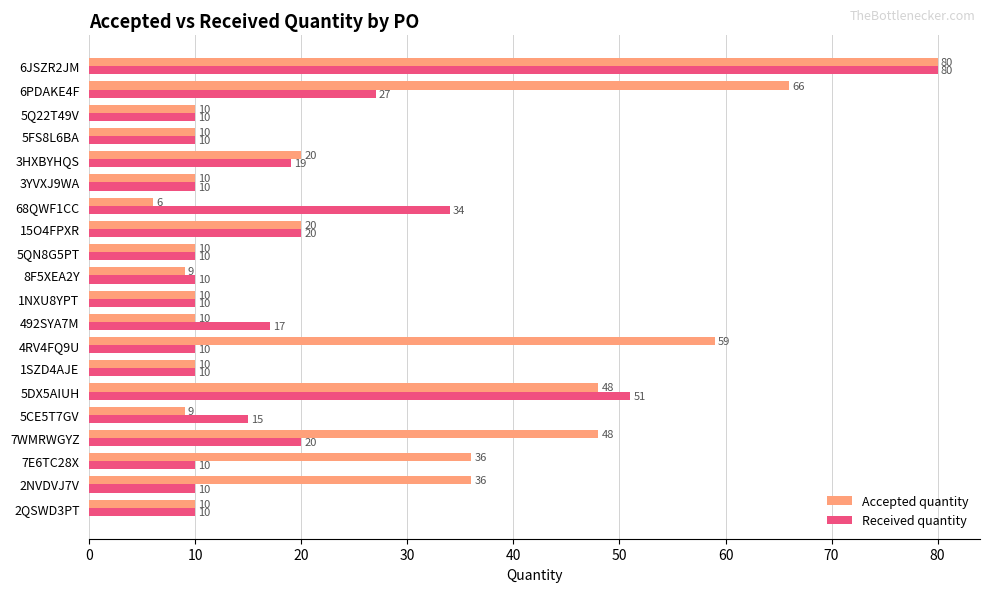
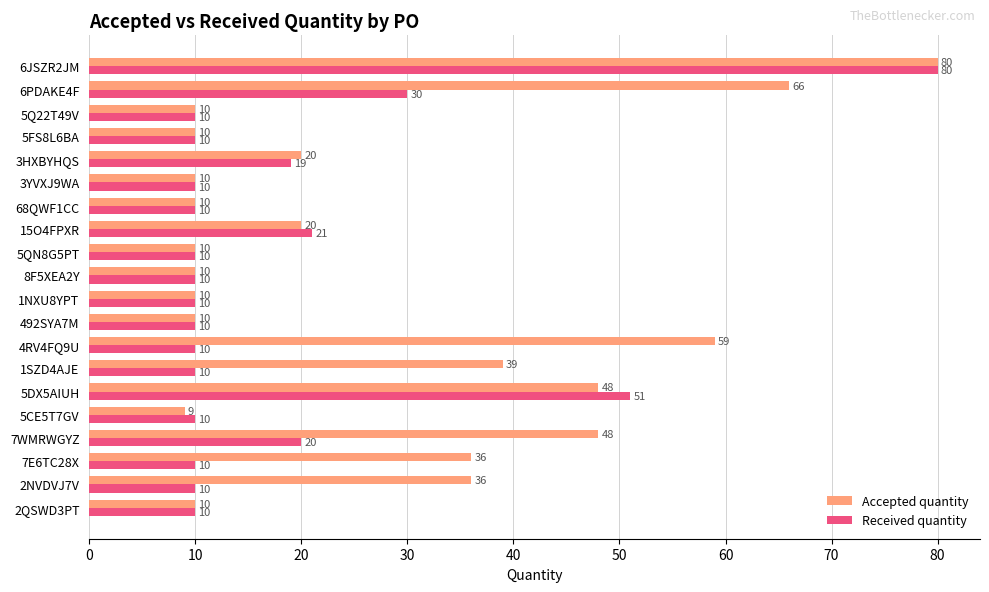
  {
    "Accepted quantity": {
      "6PDAKE4F": 66,
      "3HXBYHQS": 20,
-     "68QWF1CC": 6,
+     "68QWF1CC": 10,
      "15O4FPXR": 20,
-     "8F5XEA2Y": 9,
+     "8F5XEA2Y": 10,
      "4RV4FQ9U": 59,
-     "1SZD4AJE": 10,
+     "1SZD4AJE": 39,
      "5DX5AIUH": 48,
      "5CE5T7GV": 9,
      "7WMRWGYZ": 48,
      "7E6TC28X": 36,
      "2NVDVJ7V": 36
    },
    "Received quantity": {
-     "6PDAKE4F": 27,
+     "6PDAKE4F": 30,
      "3HXBYHQS": 19,
-     "68QWF1CC": 34,
-     "15O4FPXR": 20,
-     "492SYA7M": 17,
+     "68QWF1CC": 10,
+     "15O4FPXR": 21,
+     "492SYA7M": 10,
      "4RV4FQ9U": 10,
      "1SZD4AJE": 10,
      "5DX5AIUH": 51,
-     "5CE5T7GV": 15,
+     "5CE5T7GV": 10,
      "7WMRWGYZ": 20,
      "7E6TC28X": 10,
      "2NVDVJ7V": 10
    }
  }
